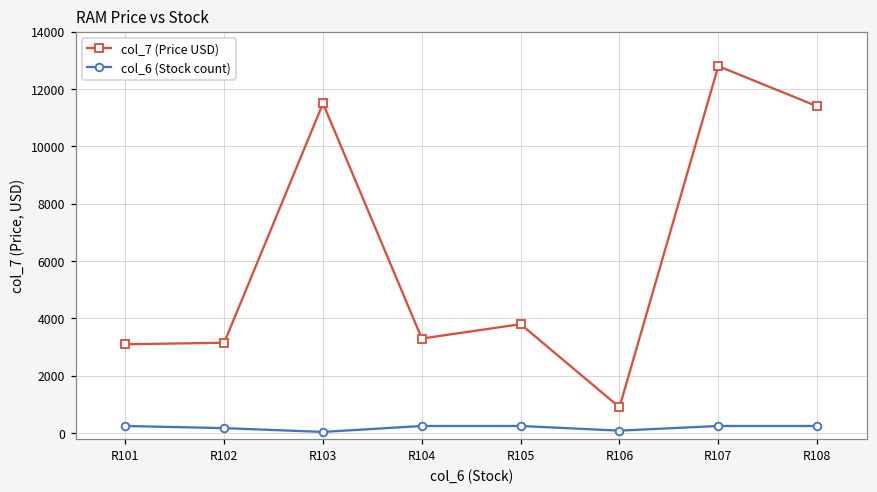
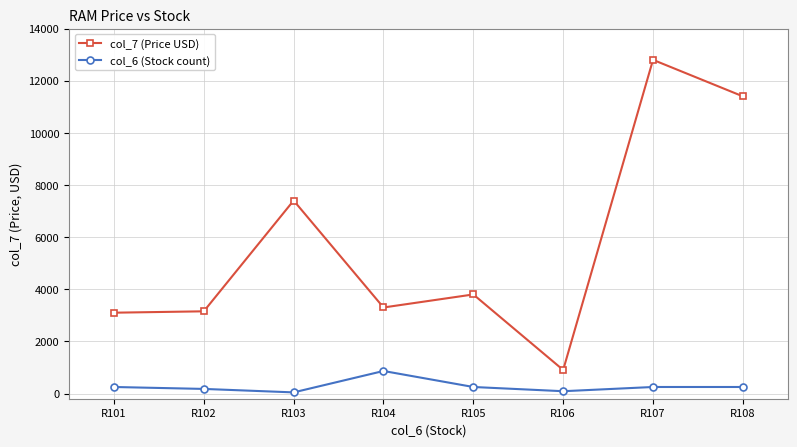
  {
    "col_7 (Price USD)": {
      "R101": 3100,
      "R102": 3200,
-     "R103": 11500,
+     "R103": 7400,
      "R104": 3300,
      "R105": 3800,
      "R106": 900,
      "R107": 12800,
      "R108": 11400
    },
    "col_6 (Stock count)": {
      "R101": 300,
      "R102": 200,
      "R103": 0,
-     "R104": 300,
+     "R104": 900,
      "R105": 300,
      "R106": 100,
      "R107": 300,
      "R108": 300
    }
  }
